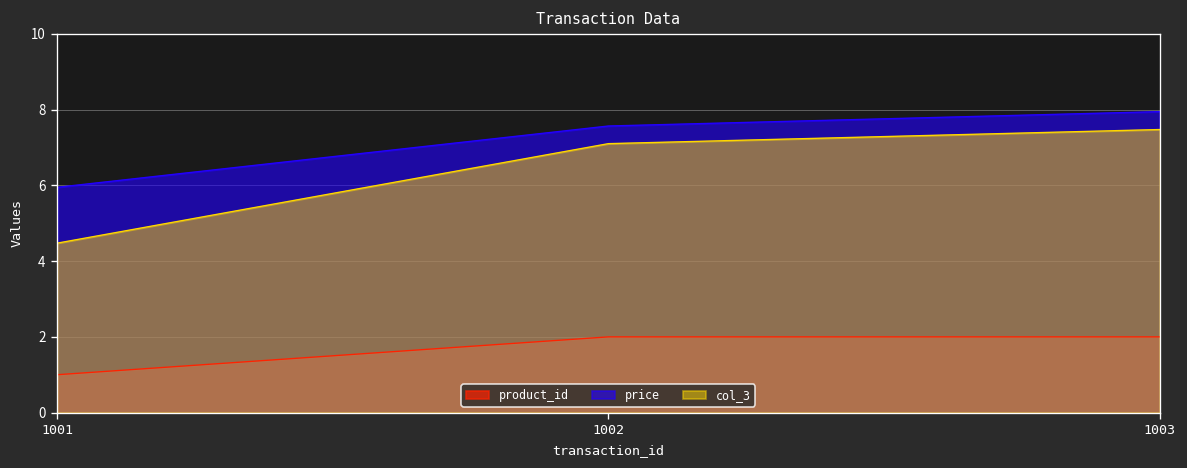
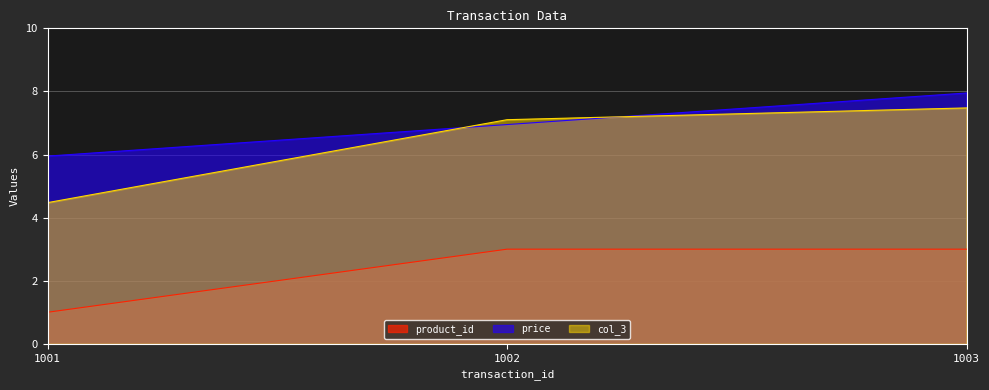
  {
    "product_id": {
      "1001": 1,
-     "1002": 2,
-     "1003": 2
+     "1002": 3,
+     "1003": 3
    },
    "price": {
      "1001": 6.0,
-     "1002": 7.6,
+     "1002": 7.0,
      "1003": 8.0
    },
    "col_3": {
      "1001": 4.5,
      "1002": 7.1,
      "1003": 7.5
    }
  }
